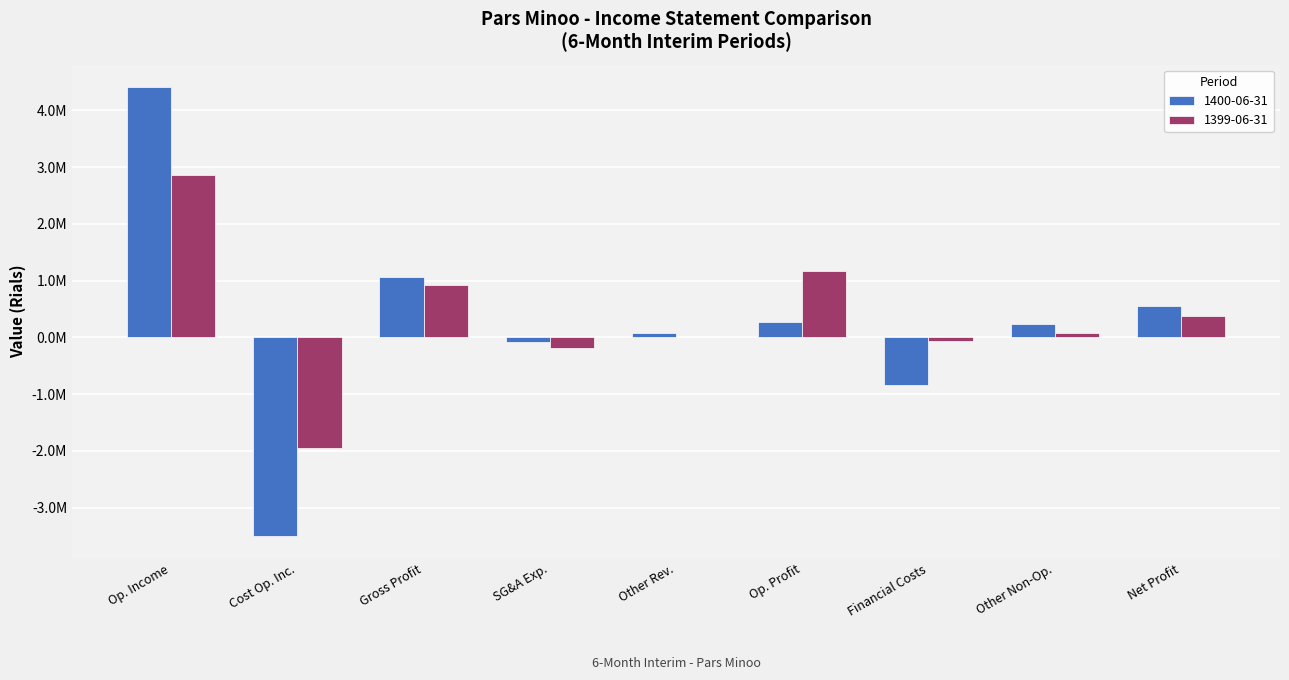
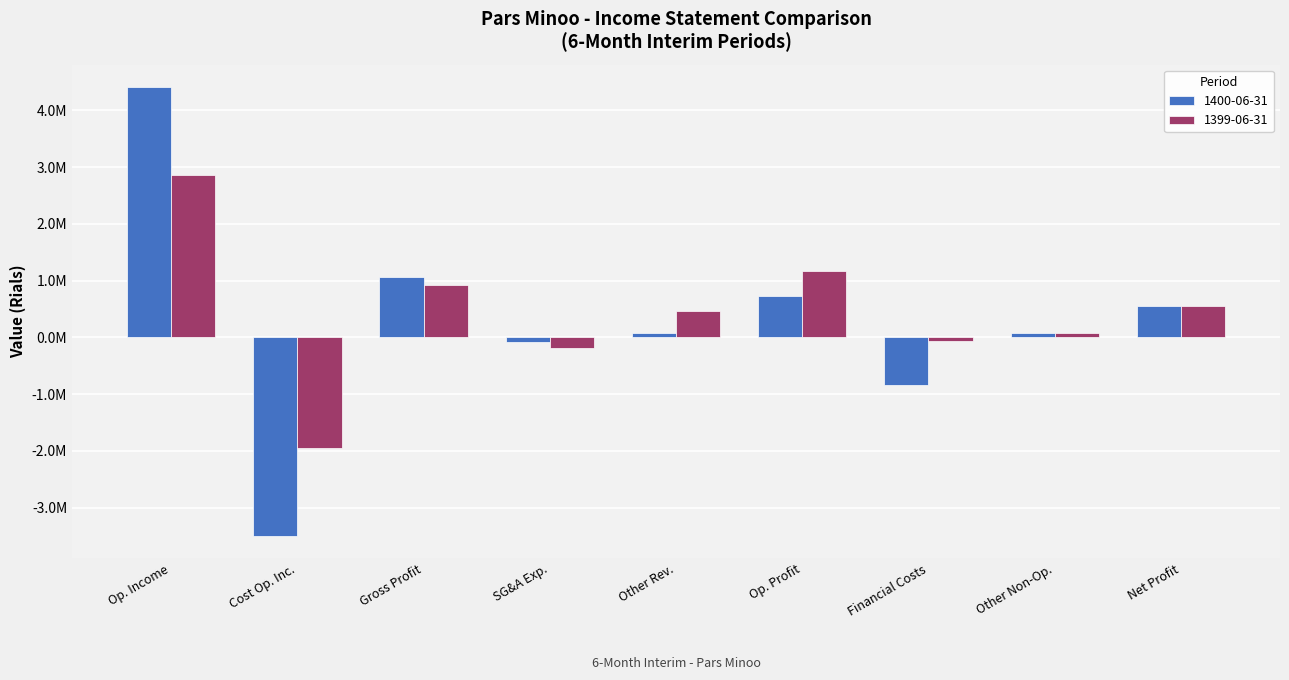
  {
    "1400-06-31": {
      "Op. Income": 4400000,
      "Cost Op. Inc.": -3500000,
      "Gross Profit": 1100000,
      "SG&A Exp.": -100000,
      "Other Rev.": 100000,
-     "Op. Profit": 300000,
+     "Op. Profit": 700000,
      "Financial Costs": -800000,
-     "Other Non-Op.": 200000,
+     "Other Non-Op.": 100000,
      "Net Profit": 600000
    },
    "1399-06-31": {
      "Op. Income": 2900000,
      "Cost Op. Inc.": -2000000,
      "Gross Profit": 900000,
      "SG&A Exp.": -200000,
-     "Other Rev.": 0,
+     "Other Rev.": 500000,
      "Op. Profit": 1200000,
      "Financial Costs": -100000,
      "Other Non-Op.": 100000,
-     "Net Profit": 400000
+     "Net Profit": 600000
    }
  }
